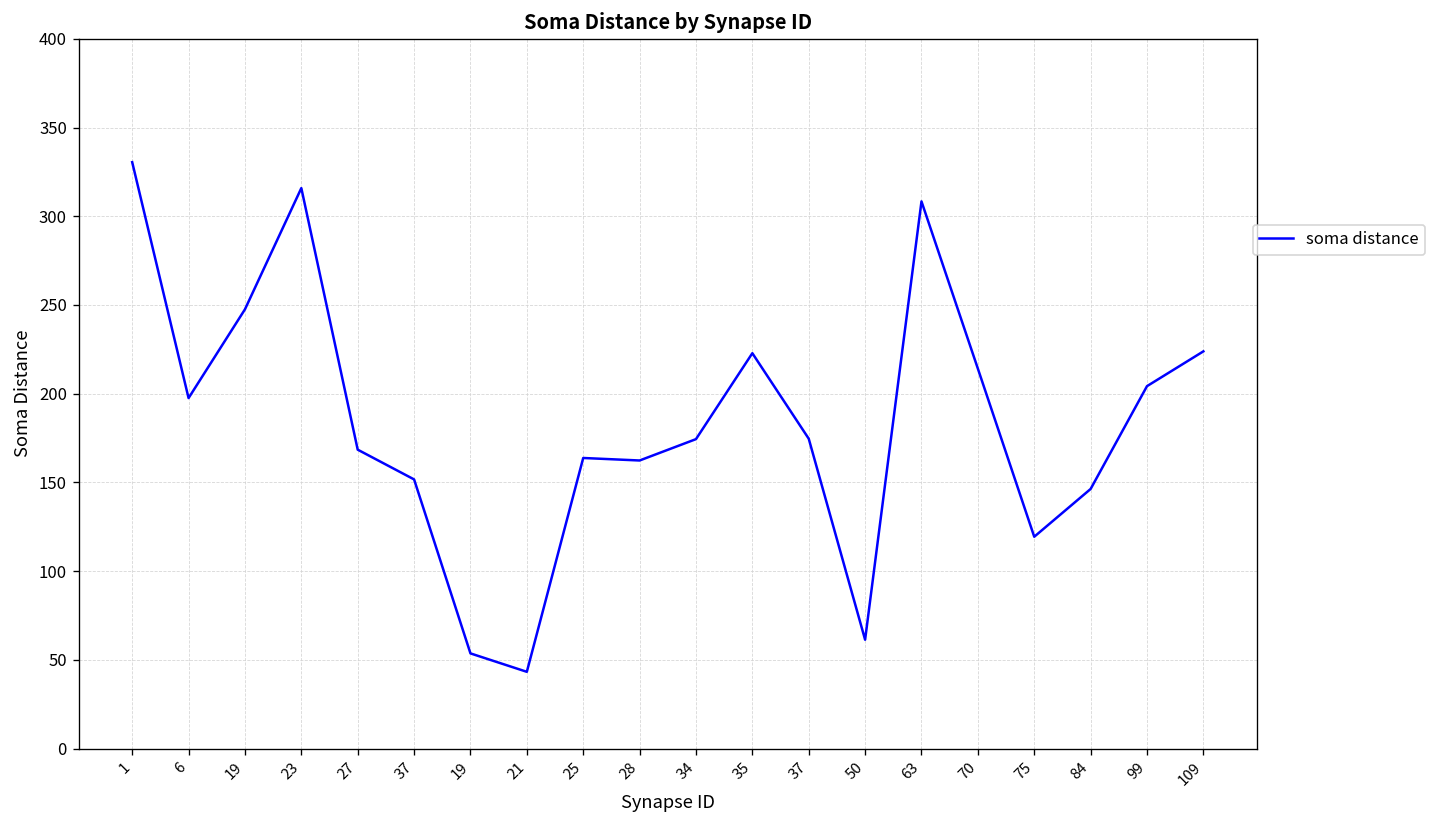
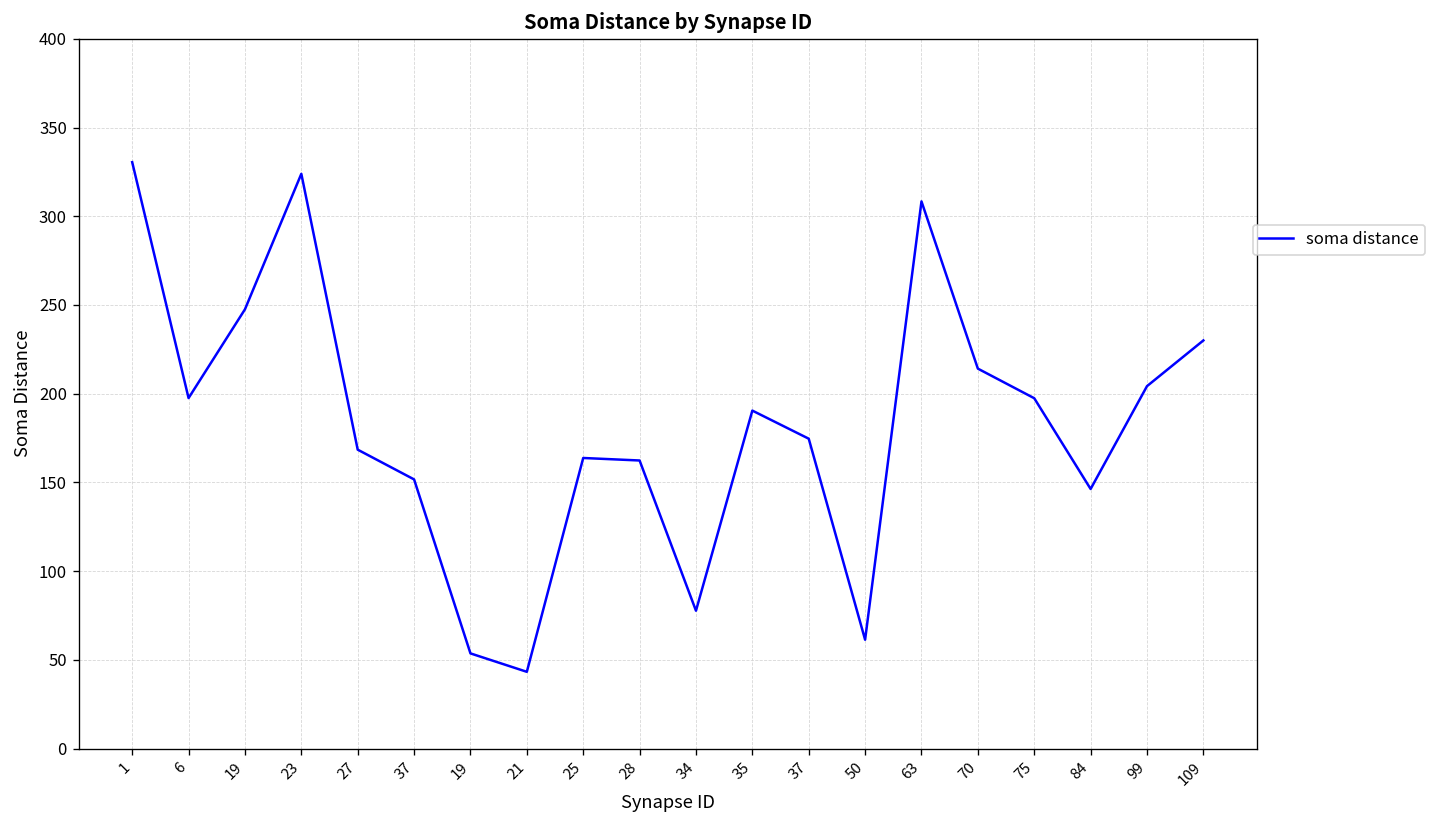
  {
    "1": 330,
    "6": 198,
-   "23": 316,
+   "23": 324,
    "27": 168,
    "21": 43,
    "25": 164,
    "28": 162,
-   "34": 174,
-   "35": 223,
+   "34": 78,
+   "35": 190,
    "50": 61,
    "63": 308,
    "70": 214,
-   "75": 119,
+   "75": 197,
    "84": 146,
    "99": 204,
-   "109": 224
+   "109": 230
  }
